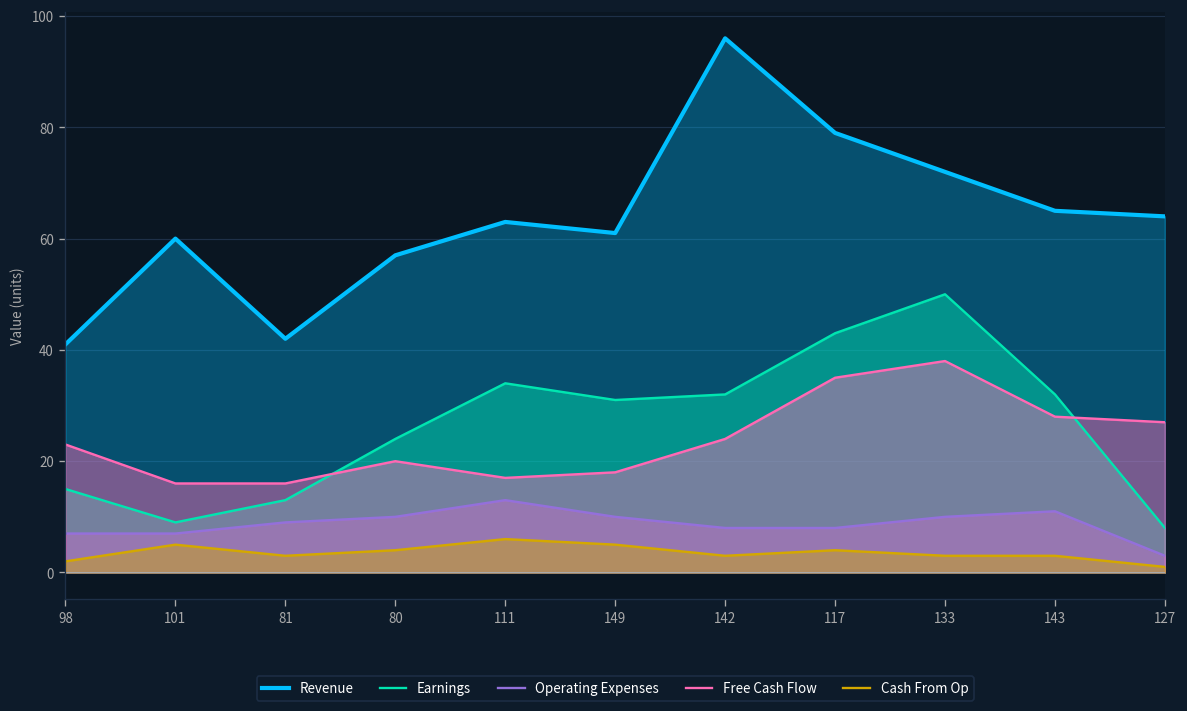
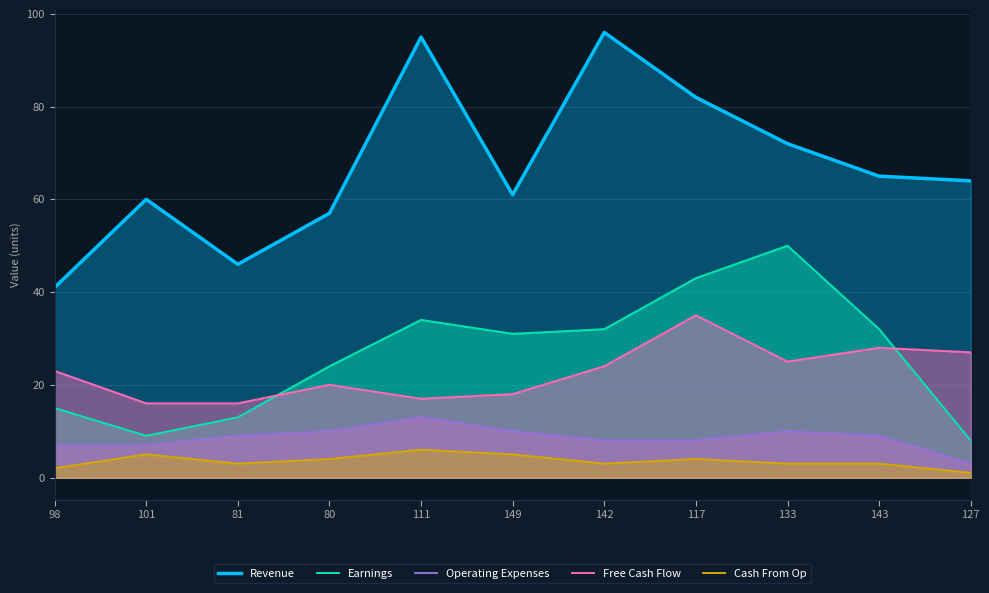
  {
    "Revenue": {
      "98": 41,
      "101": 60,
-     "81": 42,
+     "81": 46,
      "80": 57,
-     "111": 63,
+     "111": 95,
      "149": 61,
      "142": 96,
-     "117": 79,
+     "117": 82,
      "133": 72,
      "143": 65,
      "127": 64
    },
    "Earnings": {
      "98": 15,
      "101": 9,
      "81": 13,
      "80": 24,
      "111": 34,
      "149": 31,
      "142": 32,
      "117": 43,
      "133": 50,
      "143": 32,
      "127": 8
    },
    "Operating Expenses": {
      "98": 7,
      "101": 7,
      "81": 9,
      "80": 10,
      "111": 13,
      "149": 10,
      "142": 8,
      "117": 8,
      "133": 10,
-     "143": 11,
+     "143": 9,
      "127": 3
    },
    "Free Cash Flow": {
      "98": 23,
      "101": 16,
      "81": 16,
      "80": 20,
      "111": 17,
      "149": 18,
      "142": 24,
      "117": 35,
-     "133": 38,
+     "133": 25,
      "143": 28,
      "127": 27
    },
    "Cash From Op": {
      "98": 2,
      "101": 5,
      "81": 3,
      "80": 4,
      "111": 6,
      "149": 5,
      "142": 3,
      "117": 4,
      "133": 3,
      "143": 3,
      "127": 1
    }
  }
